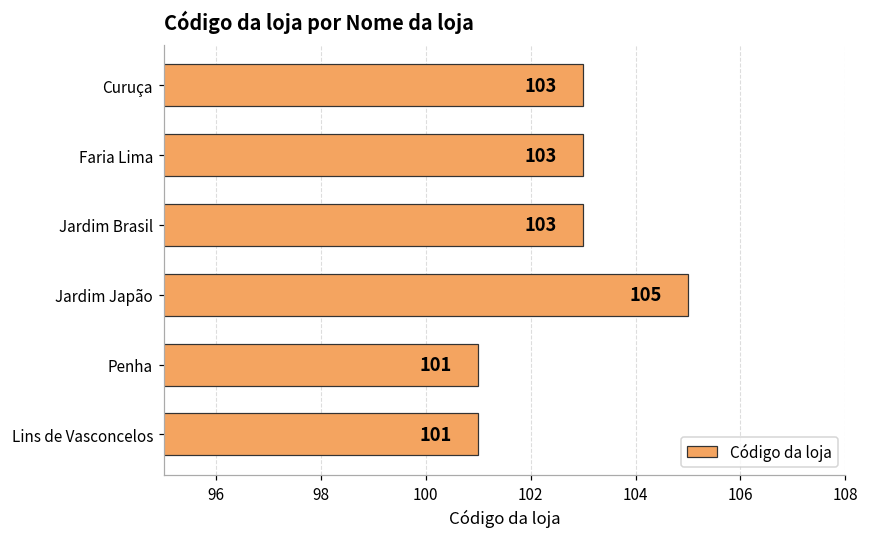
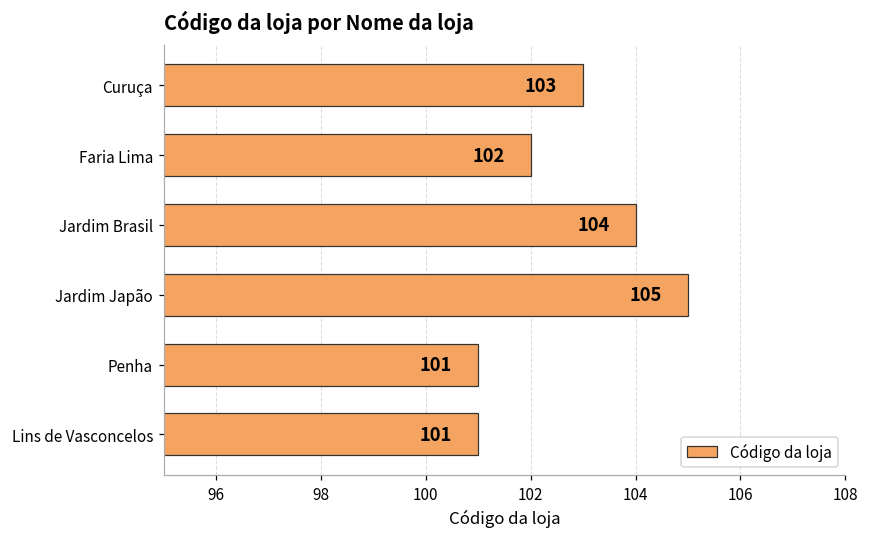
  {
    "Curuça": 103,
-   "Faria Lima": 103,
-   "Jardim Brasil": 103,
+   "Faria Lima": 102,
+   "Jardim Brasil": 104,
    "Jardim Japão": 105,
    "Penha": 101,
    "Lins de Vasconcelos": 101
  }
